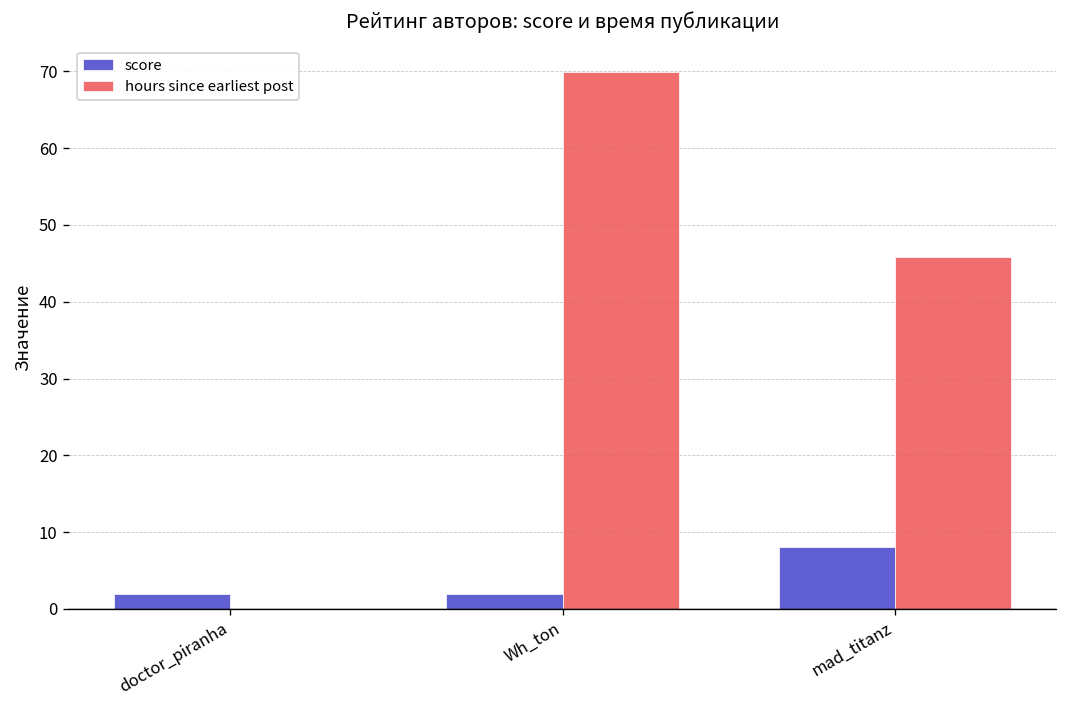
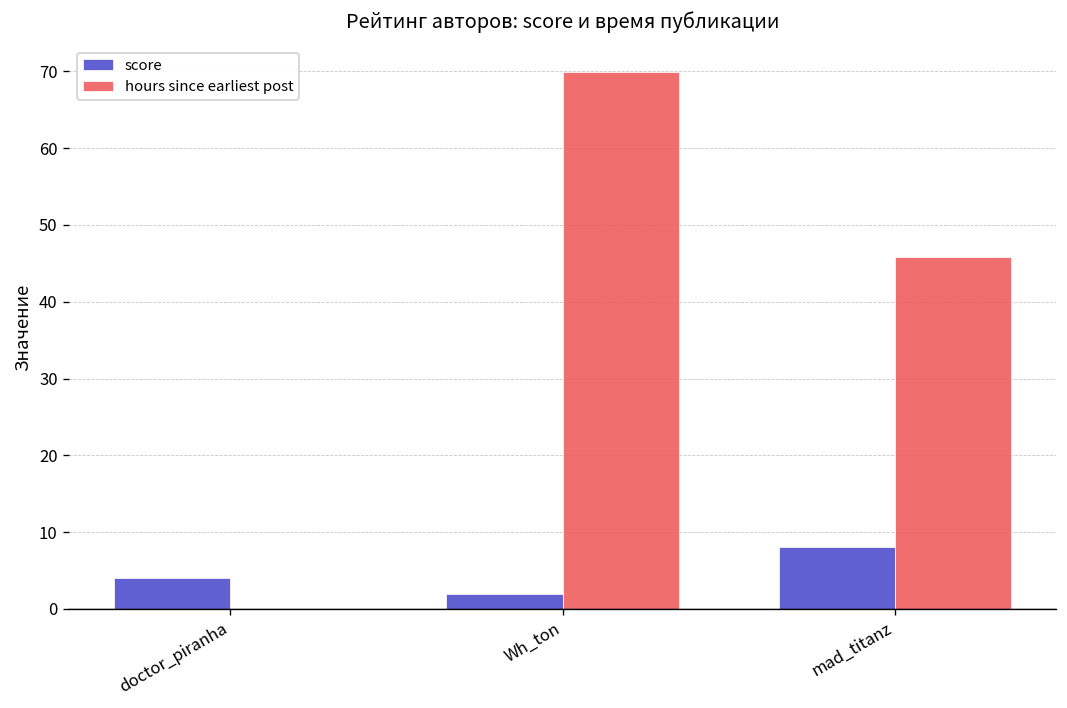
  {
    "score": {
-     "doctor_piranha": 2,
+     "doctor_piranha": 4,
      "Wh_ton": 2,
      "mad_titanz": 8
    },
    "hours since earliest post": {
      "doctor_piranha": 0,
      "Wh_ton": 70,
      "mad_titanz": 46
    }
  }
